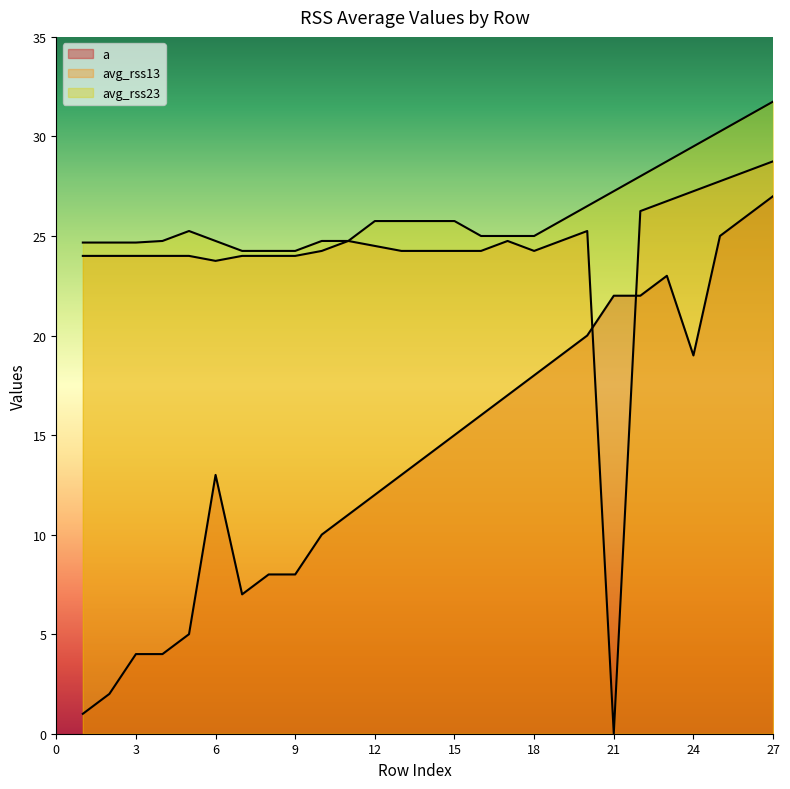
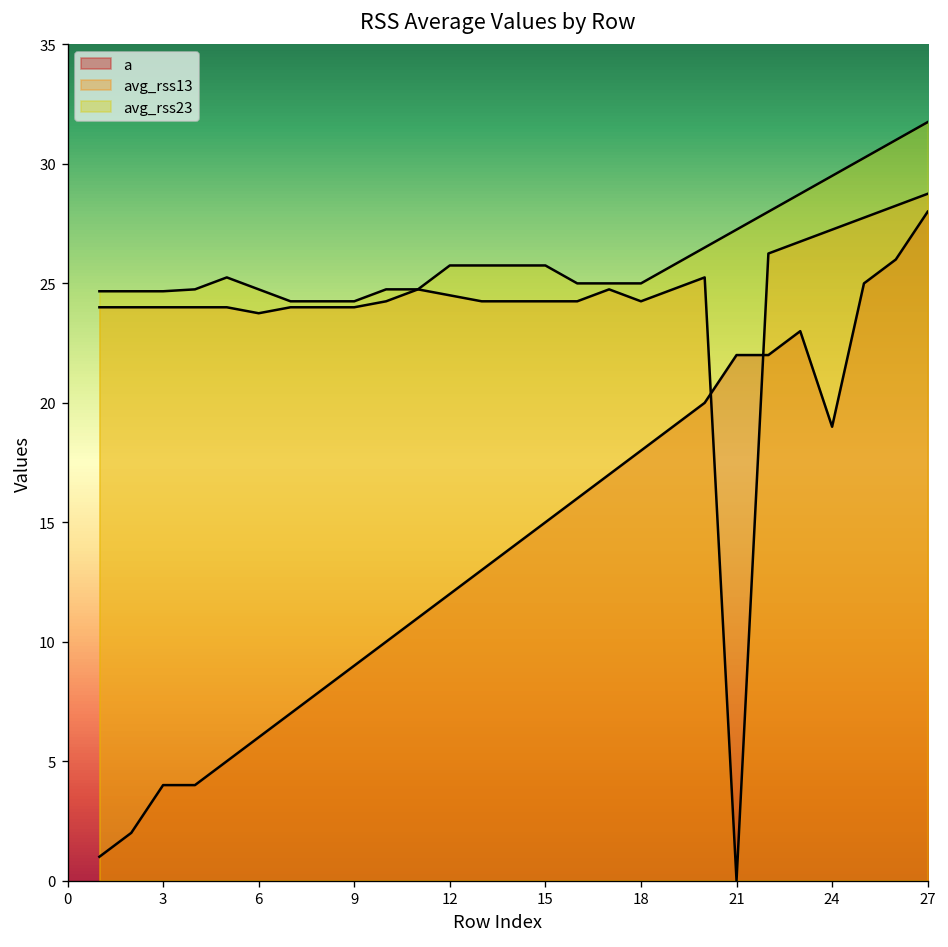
  {
    "a": {
      "3": 4,
-     "6": 13,
-     "9": 8,
+     "6": 6,
+     "9": 9,
      "12": 12,
      "15": 15,
      "18": 18,
      "21": 22,
      "24": 19,
-     "27": 27
+     "27": 28
    }
  }
